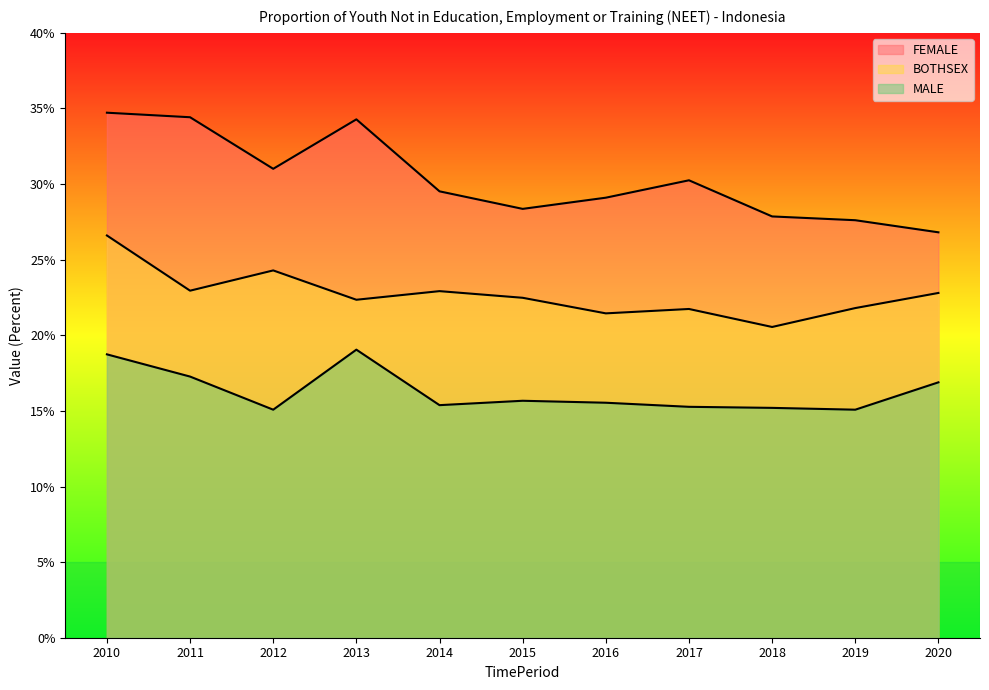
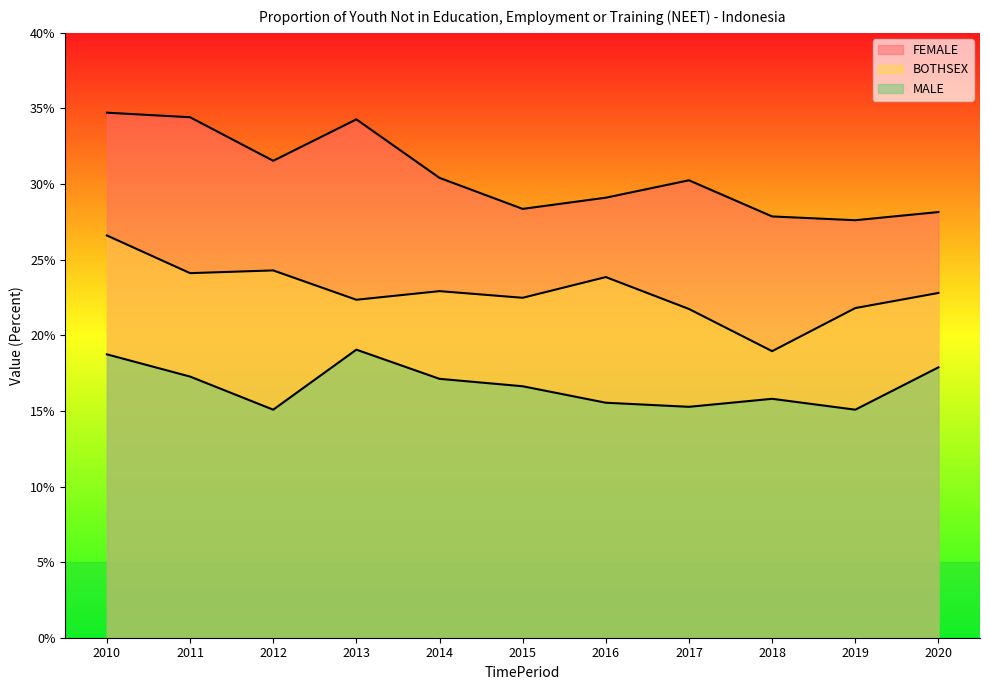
  {
    "FEMALE": {
      "2010": "34.7%",
      "2011": "34.4%",
-     "2012": "31.0%",
+     "2012": "31.5%",
      "2013": "34.3%",
-     "2014": "29.5%",
+     "2014": "30.4%",
      "2015": "28.4%",
      "2016": "29.1%",
      "2017": "30.3%",
      "2018": "27.9%",
      "2019": "27.6%",
-     "2020": "26.8%"
+     "2020": "28.2%"
    },
    "BOTHSEX": {
      "2010": "26.6%",
-     "2011": "23.0%",
+     "2011": "24.1%",
      "2012": "24.3%",
      "2013": "22.4%",
      "2014": "22.9%",
      "2015": "22.5%",
-     "2016": "21.5%",
+     "2016": "23.9%",
      "2017": "21.7%",
-     "2018": "20.6%",
+     "2018": "19.0%",
      "2019": "21.8%",
      "2020": "22.8%"
    },
    "MALE": {
      "2010": "18.7%",
      "2011": "17.3%",
      "2012": "15.1%",
      "2013": "19.1%",
-     "2014": "15.4%",
-     "2015": "15.7%",
+     "2014": "17.1%",
+     "2015": "16.6%",
      "2016": "15.5%",
      "2017": "15.3%",
-     "2018": "15.2%",
+     "2018": "15.8%",
      "2019": "15.1%",
-     "2020": "16.9%"
+     "2020": "17.9%"
    }
  }
